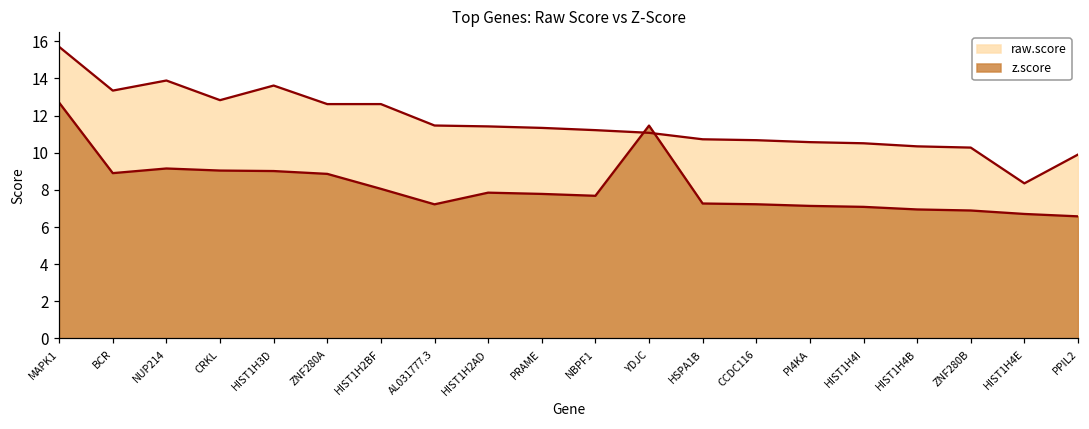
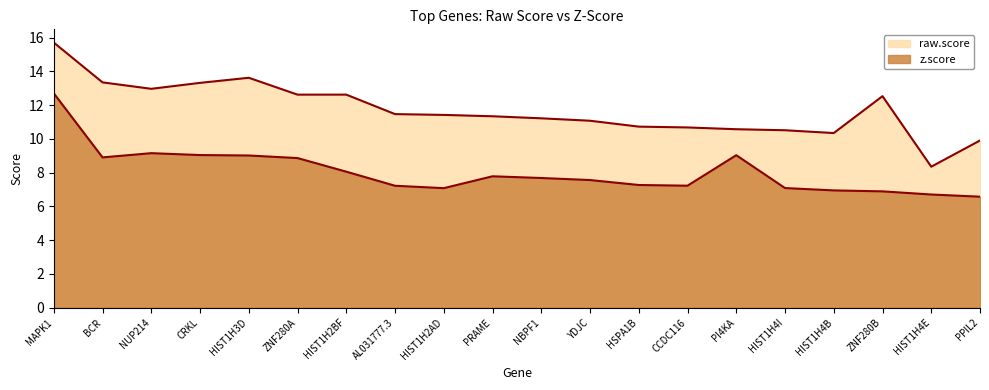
  {
    "raw.score": {
      "MAPK1": 15.7,
      "BCR": 13.3,
-     "NUP214": 13.9,
-     "CRKL": 12.8,
+     "NUP214": 13.0,
+     "CRKL": 13.3,
      "HIST1H3D": 13.6,
      "ZNF280A": 12.6,
      "HIST1H2BF": 12.6,
      "AL031777.3": 11.5,
      "HIST1H2AD": 11.4,
      "PRAME": 11.3,
      "NBPF1": 11.2,
      "YDJC": 11.1,
      "HSPA1B": 10.7,
      "CCDC116": 10.7,
      "PI4KA": 10.6,
      "HIST1H4I": 10.5,
      "HIST1H4B": 10.3,
-     "ZNF280B": 10.3,
+     "ZNF280B": 12.5,
      "HIST1H4E": 8.4,
      "PPIL2": 9.9
    },
    "z.score": {
      "MAPK1": 12.7,
      "BCR": 8.9,
      "NUP214": 9.2,
      "CRKL": 9.0,
      "HIST1H3D": 9.0,
      "ZNF280A": 8.9,
      "HIST1H2BF": 8.1,
      "AL031777.3": 7.2,
-     "HIST1H2AD": 7.9,
+     "HIST1H2AD": 7.1,
      "PRAME": 7.8,
      "NBPF1": 7.7,
-     "YDJC": 11.5,
+     "YDJC": 7.6,
      "HSPA1B": 7.3,
      "CCDC116": 7.2,
-     "PI4KA": 7.1,
+     "PI4KA": 9.0,
      "HIST1H4I": 7.1,
      "HIST1H4B": 6.9,
      "ZNF280B": 6.9,
      "HIST1H4E": 6.7,
      "PPIL2": 6.6
    }
  }
